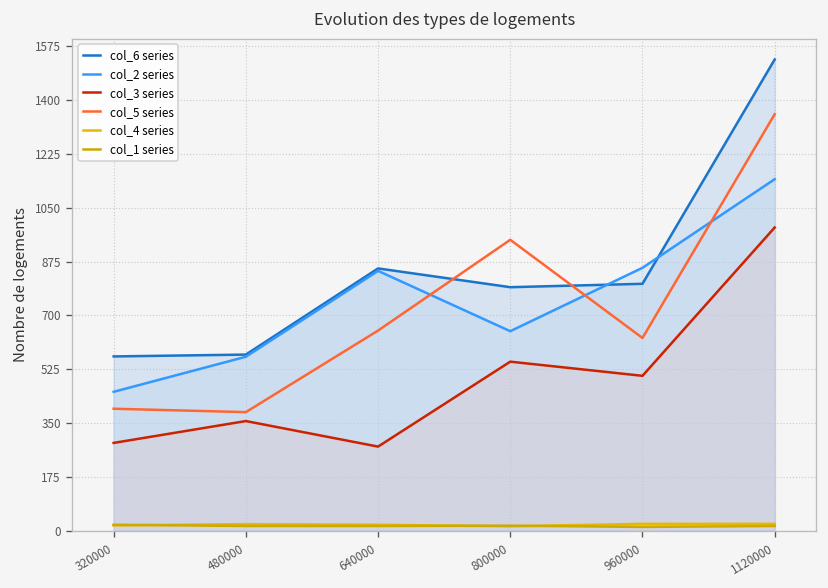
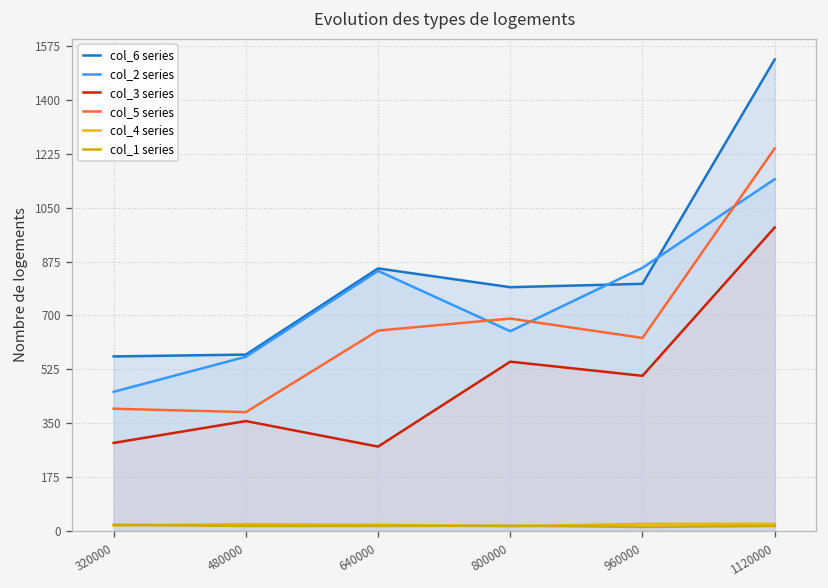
  {
    "col_6 series": {
      "320000": 570,
      "800000": 790,
      "960000": 800,
      "1120000": 1530
    },
    "col_2 series": {
      "320000": 450,
      "800000": 650,
      "960000": 860,
      "1120000": 1140
    },
    "col_3 series": {
      "320000": 290,
      "480000": 360,
      "640000": 270,
      "800000": 550,
      "960000": 500,
      "1120000": 990
    },
    "col_5 series": {
      "320000": 400,
      "480000": 390,
      "640000": 650,
-     "800000": 950,
+     "800000": 690,
      "960000": 630,
-     "1120000": 1350
+     "1120000": 1240
    }
  }
